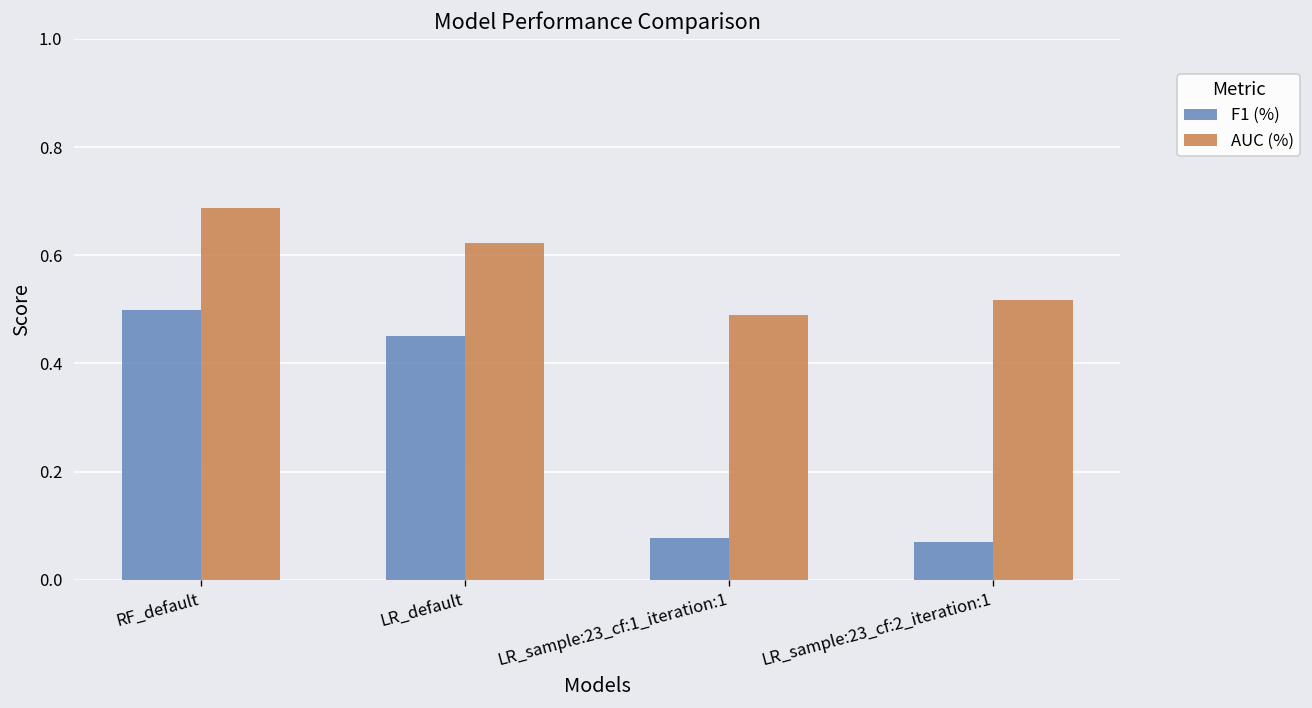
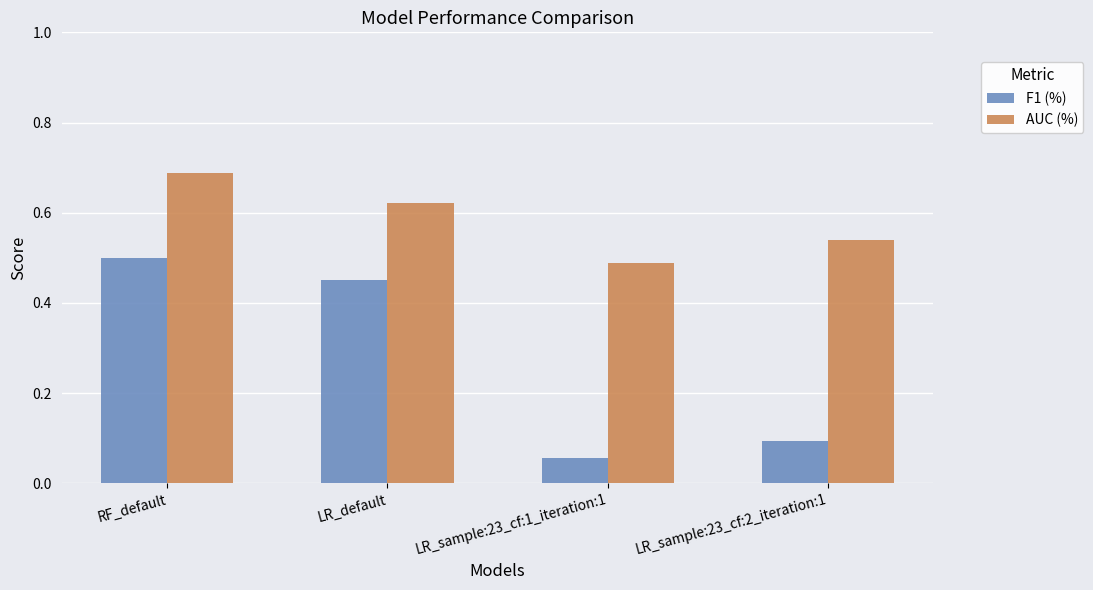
  {
    "F1 (%)": {
      "RF_default": 0.50,
      "LR_default": 0.45,
-     "LR_sample:23_cf:1_iteration:1": 0.08,
-     "LR_sample:23_cf:2_iteration:1": 0.07
+     "LR_sample:23_cf:1_iteration:1": 0.05,
+     "LR_sample:23_cf:2_iteration:1": 0.09
    },
    "AUC (%)": {
      "RF_default": 0.69,
      "LR_default": 0.62,
      "LR_sample:23_cf:1_iteration:1": 0.49,
-     "LR_sample:23_cf:2_iteration:1": 0.52
+     "LR_sample:23_cf:2_iteration:1": 0.54
    }
  }
